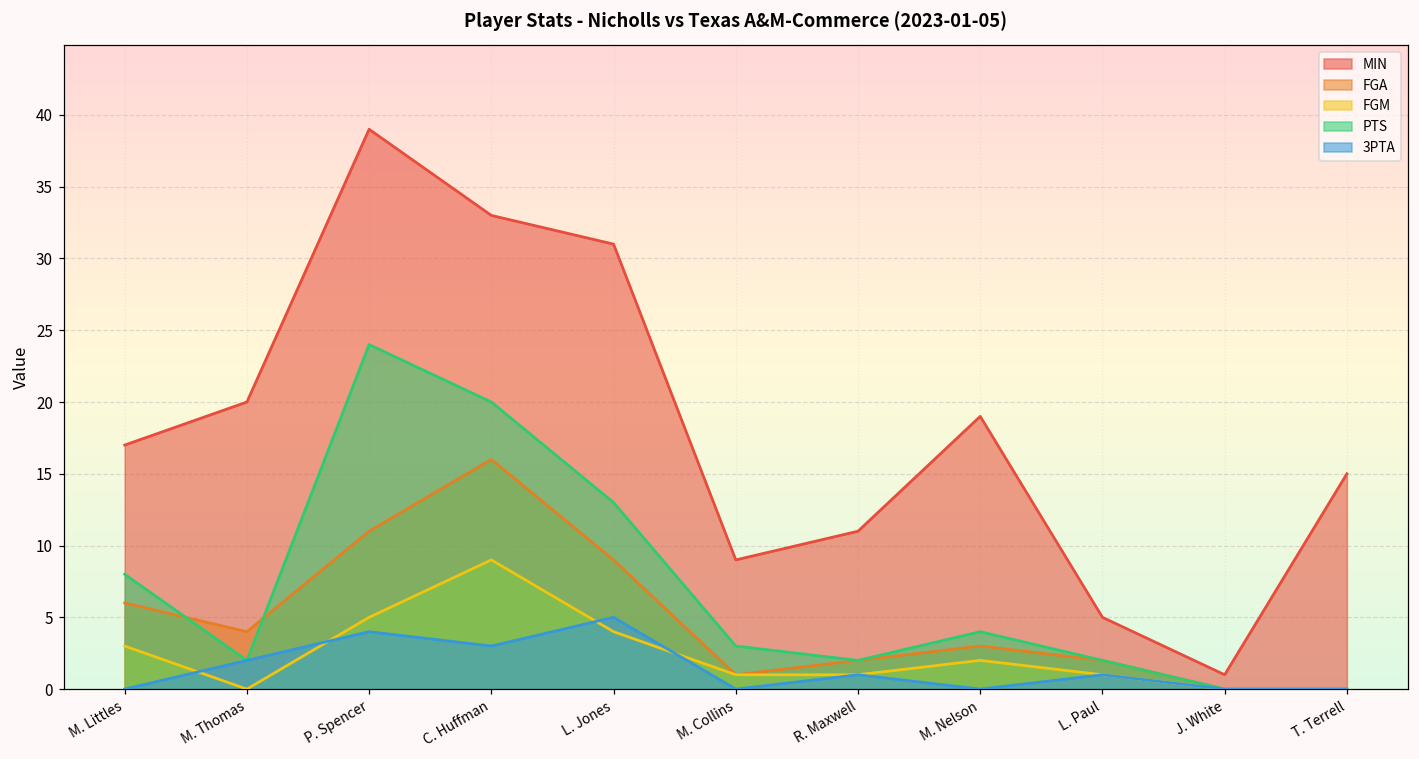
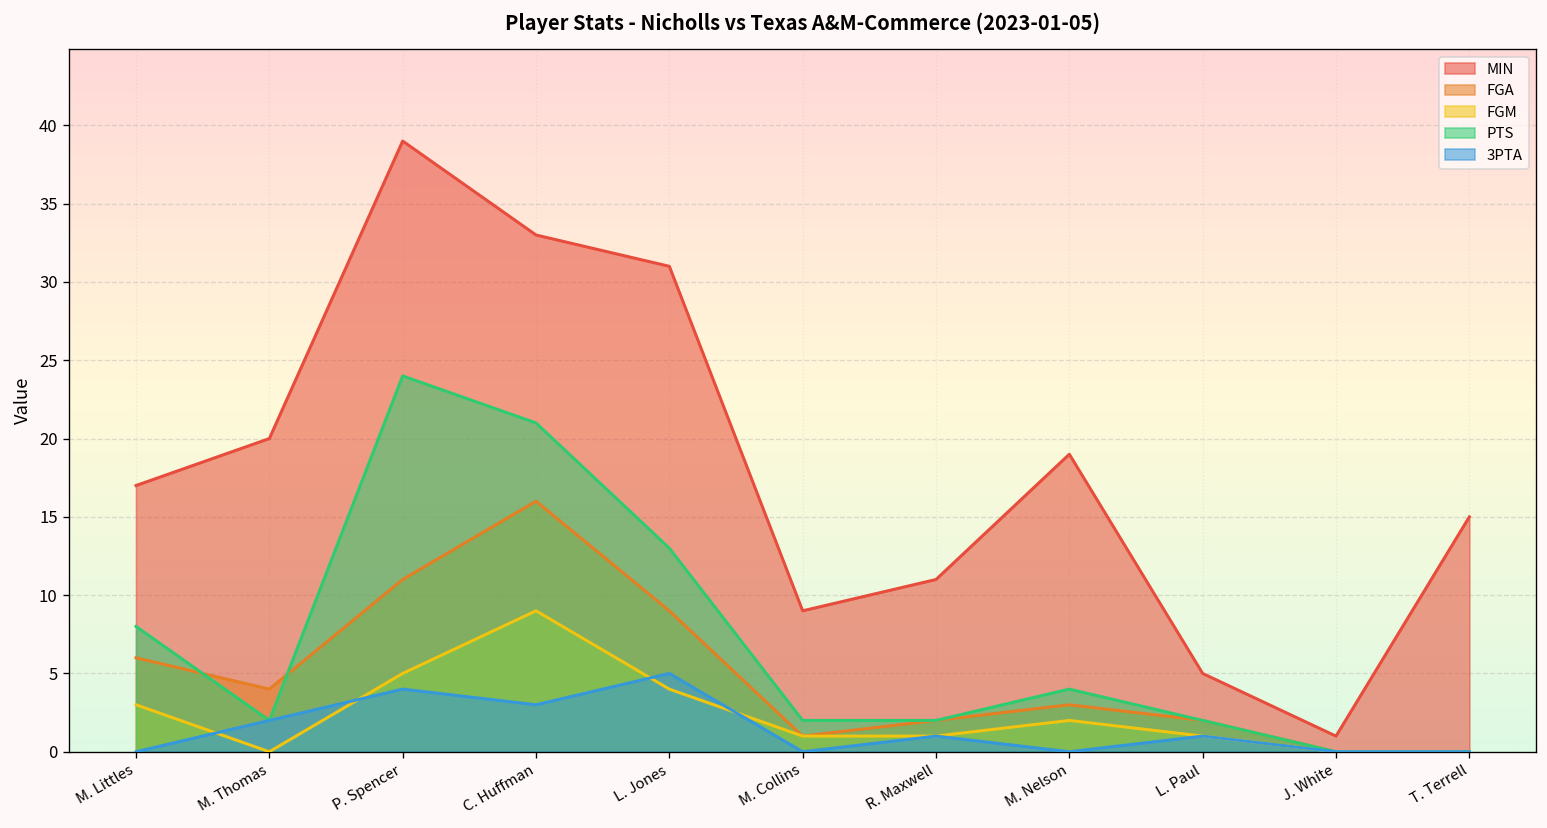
  {
    "PTS": {
      "M. Littles": 8,
      "P. Spencer": 24,
-     "C. Huffman": 20,
+     "C. Huffman": 21,
      "L. Jones": 13,
-     "M. Collins": 3,
+     "M. Collins": 2,
      "M. Nelson": 4
    },
    "3PTA": {
      "M. Littles": 0,
      "P. Spencer": 4,
      "C. Huffman": 3,
      "L. Jones": 5,
      "M. Collins": 0,
      "M. Nelson": 0
    }
  }
